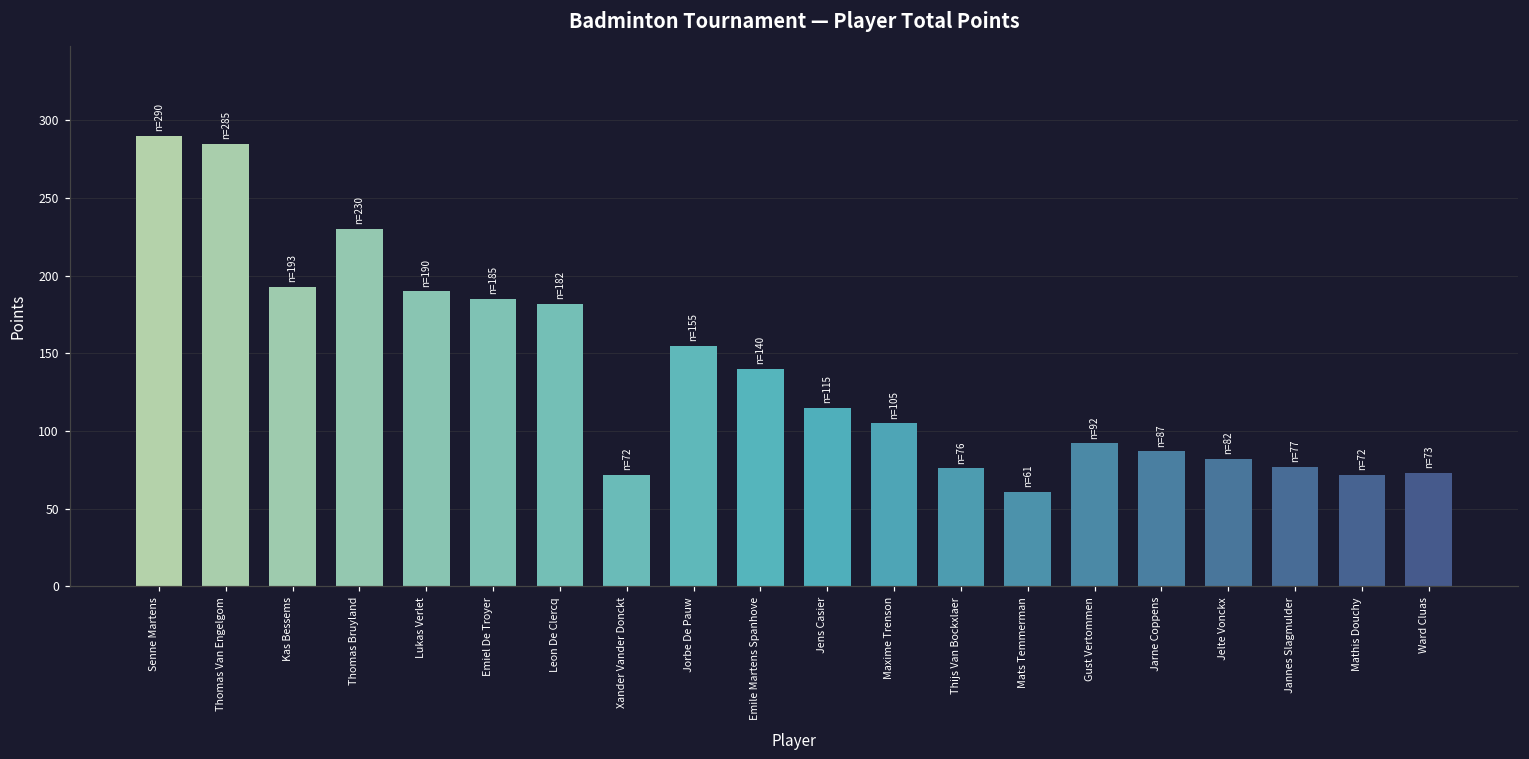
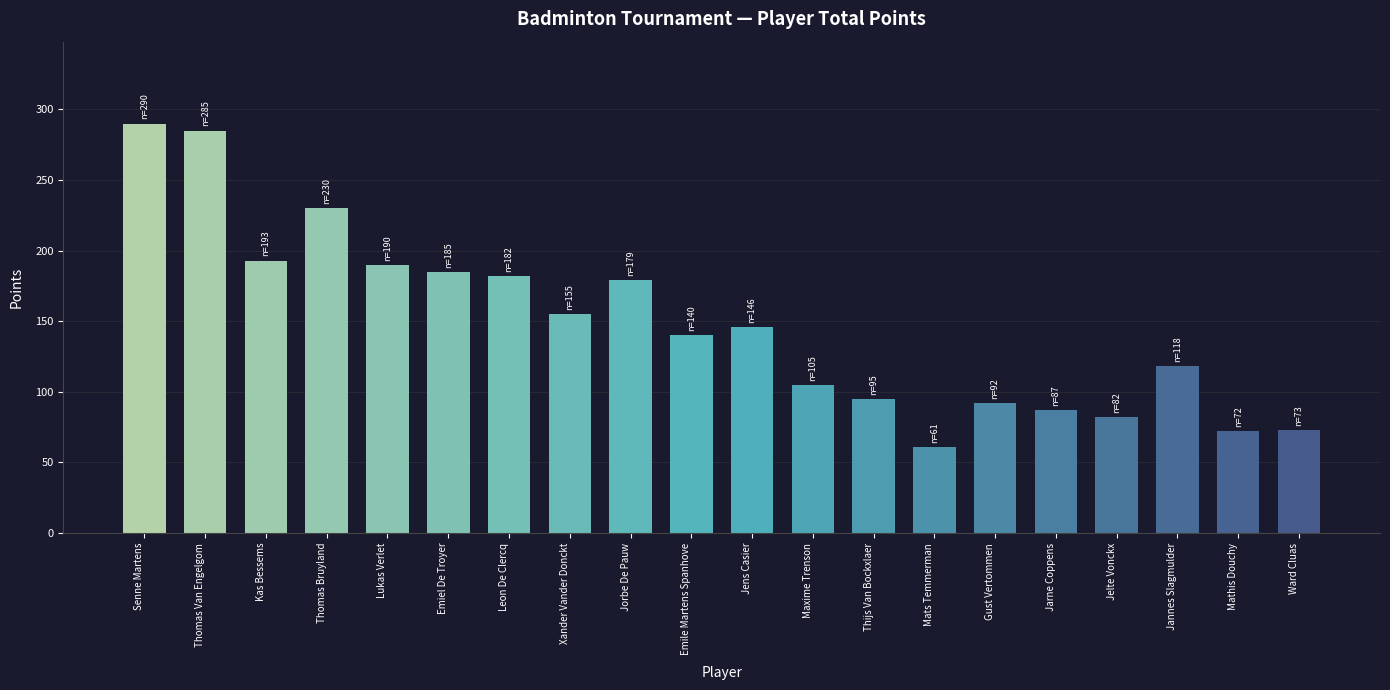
  {
    "Senne Martens": 290,
    "Thomas Van Engelgom": 285,
    "Kas Bessems": 193,
    "Thomas Bruyland": 230,
    "Lukas Verlet": 190,
    "Emiel De Troyer": 185,
    "Leon De Clercq": 182,
-   "Xander Vander Donckt": 72,
-   "Jorbe De Pauw": 155,
+   "Xander Vander Donckt": 155,
+   "Jorbe De Pauw": 179,
    "Emile Martens Spanhove": 140,
-   "Jens Casier": 115,
+   "Jens Casier": 146,
    "Maxime Trenson": 105,
-   "Thijs Van Bockxlaer": 76,
+   "Thijs Van Bockxlaer": 95,
    "Mats Temmerman": 61,
    "Gust Vertommen": 92,
    "Jarne Coppens": 87,
    "Jelte Vonckx": 82,
-   "Jannes Slagmulder": 77,
+   "Jannes Slagmulder": 118,
    "Mathis Douchy": 72,
    "Ward Cluas": 73
  }
